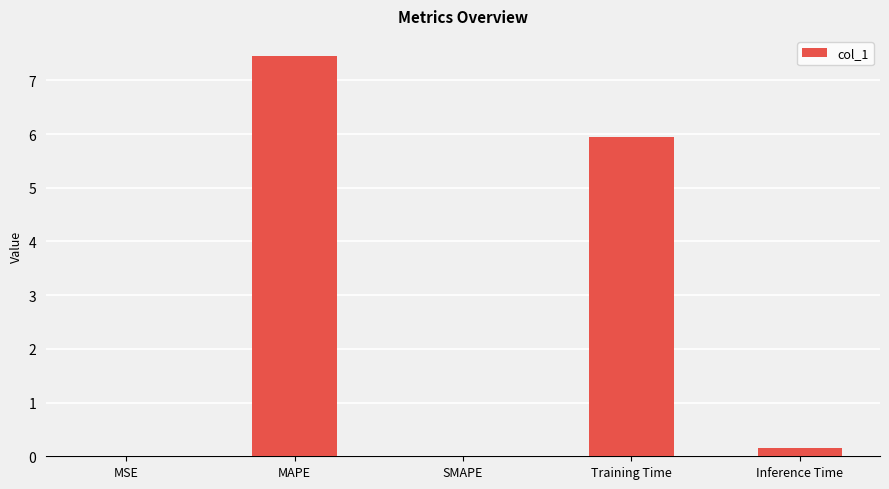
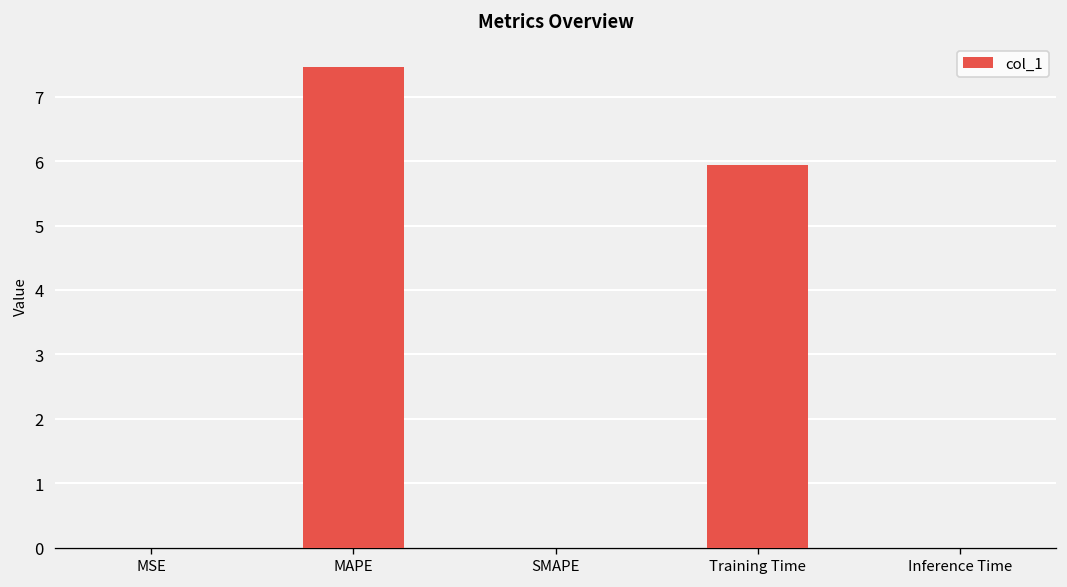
  {
    "MAPE": 7.5,
    "SMAPE": 0.0,
    "Training Time": 5.9,
-   "Inference Time": 0.2
+   "Inference Time": 0.0
  }
